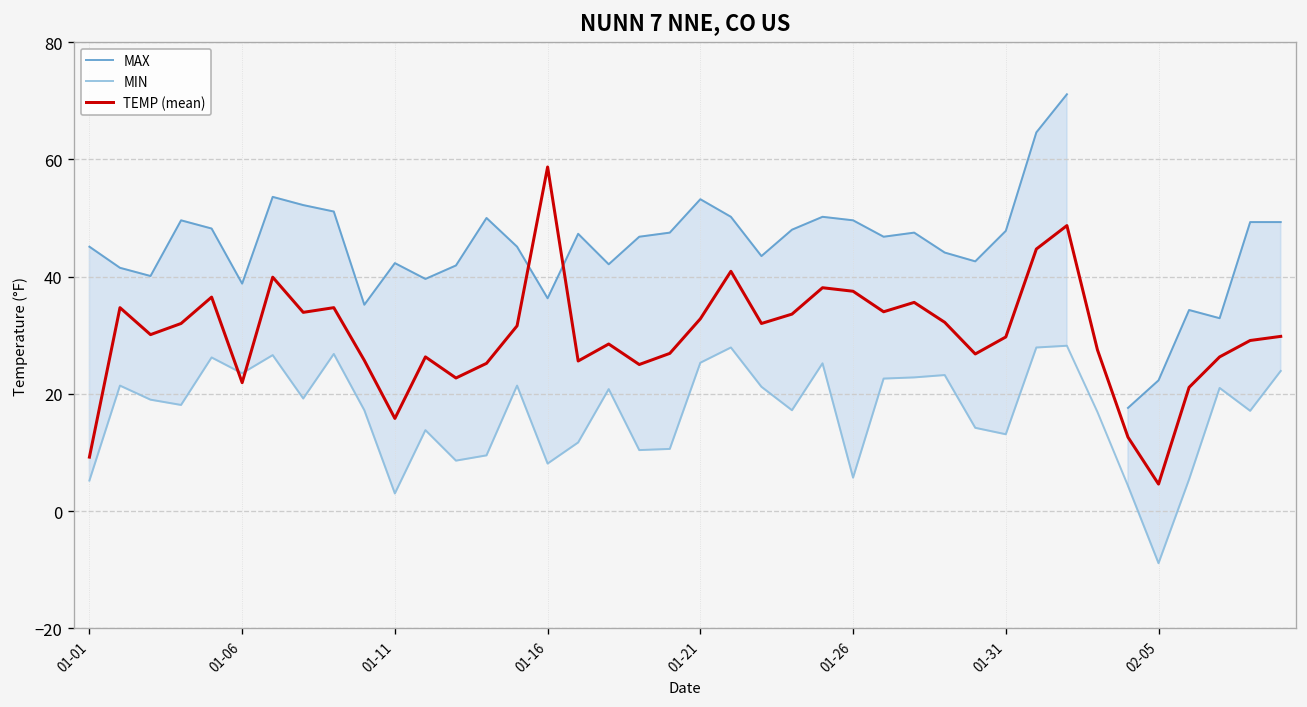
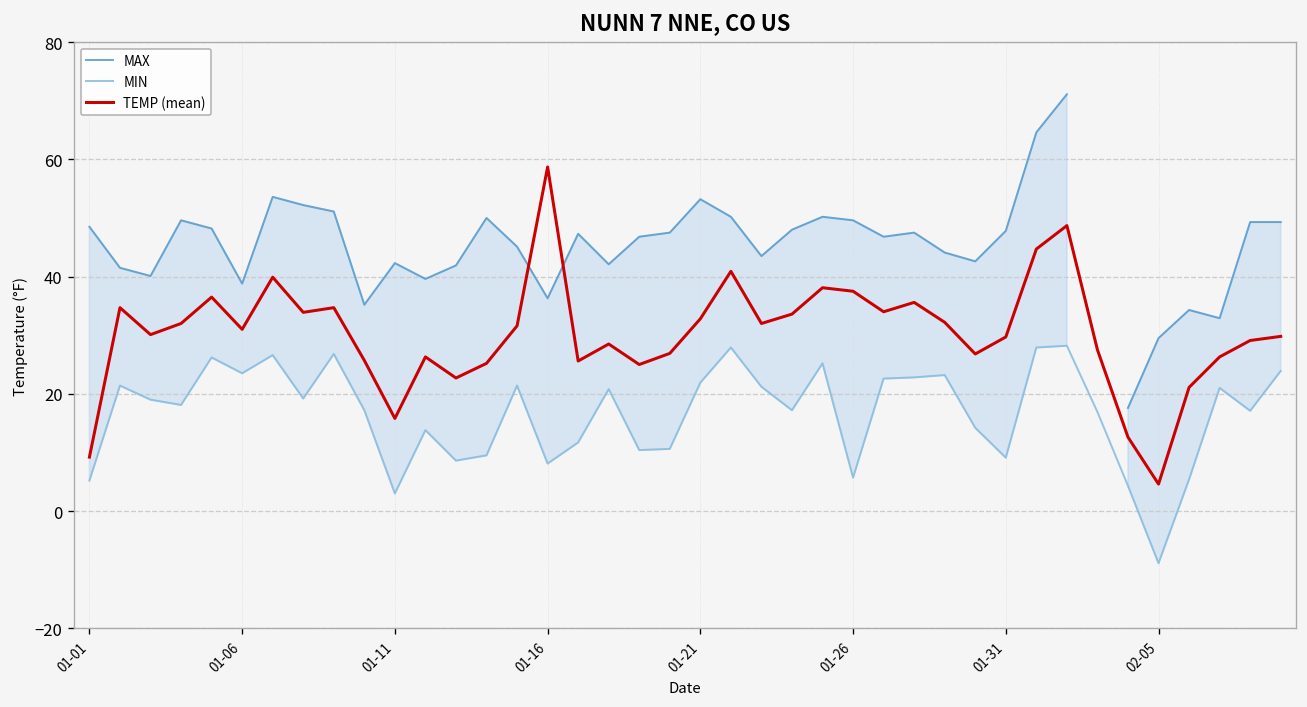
  {
    "MAX": {
-     "01-01": 45,
+     "01-01": 49,
      "01-06": 39,
      "01-11": 42,
      "01-16": 36,
      "01-21": 53,
      "01-26": 50,
      "01-31": 48,
-     "02-05": 22
+     "02-05": 30
    },
    "MIN": {
      "01-01": 5,
      "01-06": 24,
      "01-11": 3,
      "01-16": 8,
-     "01-21": 25,
+     "01-21": 22,
      "01-26": 6,
-     "01-31": 13,
+     "01-31": 9,
      "02-05": -9
    },
    "TEMP (mean)": {
      "01-01": 9,
-     "01-06": 22,
+     "01-06": 31,
      "01-11": 16,
      "01-16": 59,
      "01-21": 33,
      "01-26": 38,
      "01-31": 30,
      "02-05": 5
    }
  }
